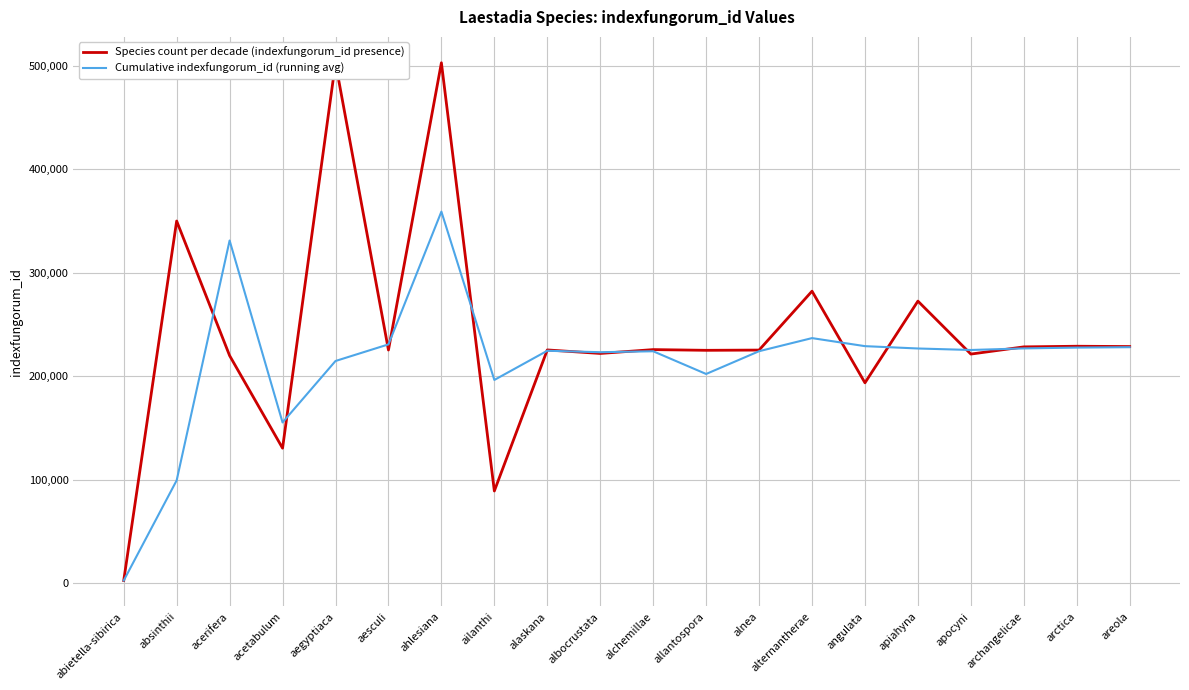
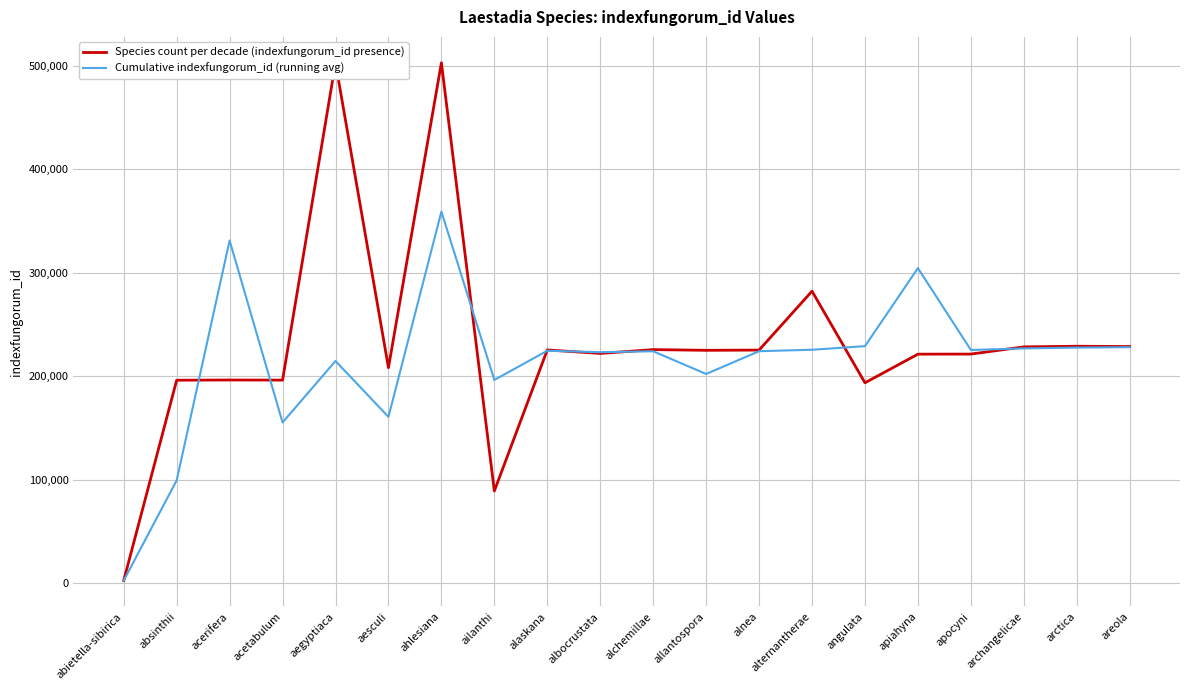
  {
    "Species count per decade (indexfungorum_id presence)": {
-     "absinthii": "350,000",
-     "acerifera": "220,000",
-     "acetabulum": "130,000",
-     "aesculi": "225,000",
+     "absinthii": "196,000",
+     "acerifera": "196,000",
+     "acetabulum": "196,000",
+     "aesculi": "208,000",
      "ahlesiana": "503,000",
      "ailanthi": "89,000",
      "allantospora": "225,000",
      "alternantherae": "282,000",
      "angulata": "194,000",
-     "apiahyna": "272,000",
+     "apiahyna": "221,000",
      "apocyni": "221,000"
    },
    "Cumulative indexfungorum_id (running avg)": {
      "absinthii": "99,000",
      "acerifera": "331,000",
      "acetabulum": "155,000",
      "aegyptiaca": "215,000",
-     "aesculi": "231,000",
+     "aesculi": "161,000",
      "ahlesiana": "359,000",
      "ailanthi": "196,000",
      "allantospora": "202,000",
-     "alternantherae": "237,000",
+     "alternantherae": "226,000",
      "angulata": "229,000",
-     "apiahyna": "227,000",
+     "apiahyna": "304,000",
      "apocyni": "225,000"
    }
  }
